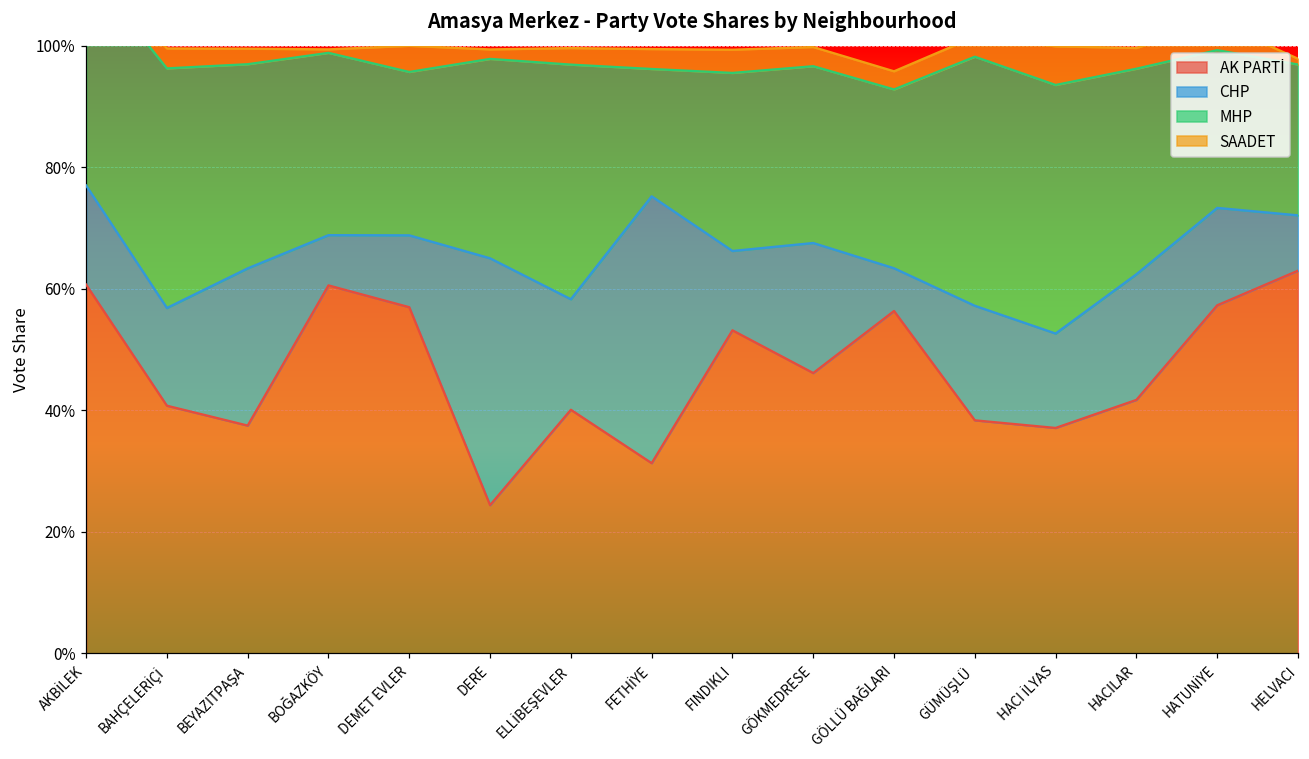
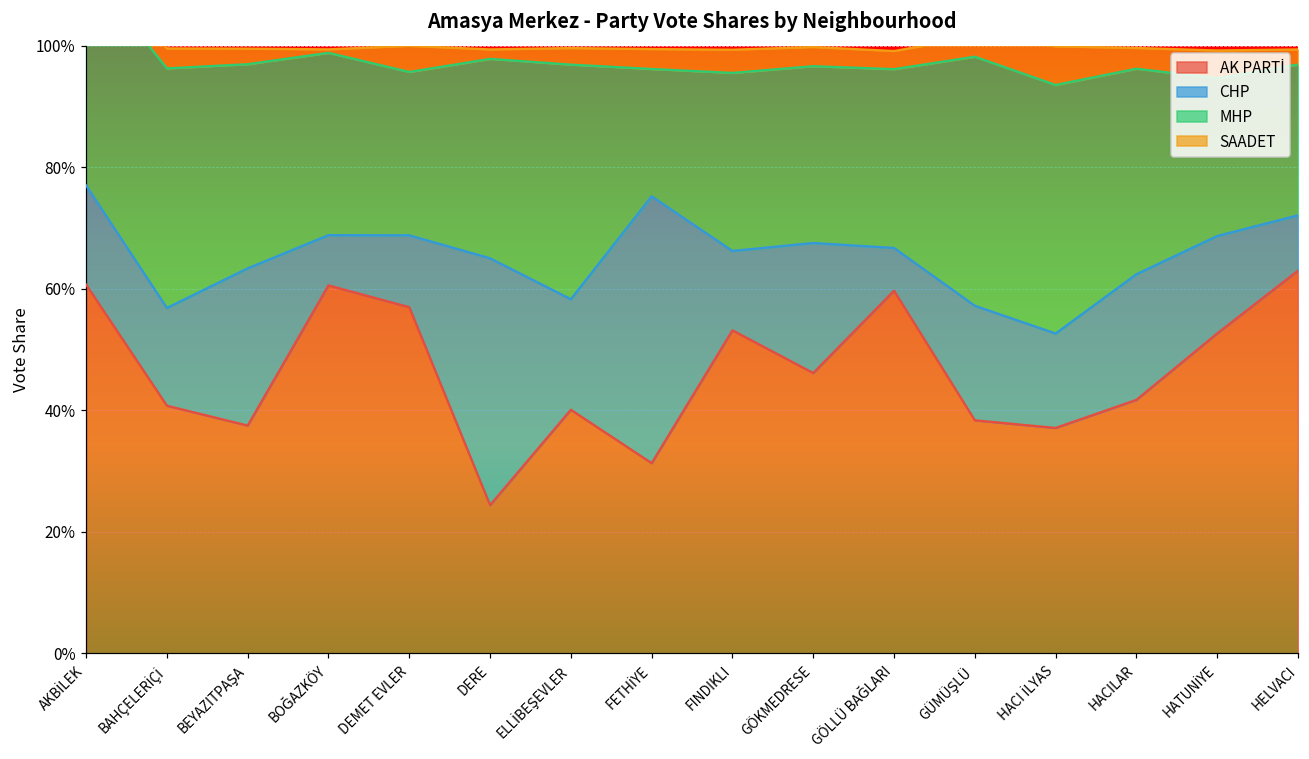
  {
    "AK PARTİ": {
      "AKBİLEK": "61%",
      "BAHÇELERİÇİ": "41%",
      "BEYAZITPAŞA": "38%",
      "BOĞAZKÖY": "61%",
      "DEMET EVLER": "57%",
      "DERE": "24%",
      "ELLİBEŞEVLER": "40%",
      "FETHİYE": "31%",
      "FINDIKLI": "53%",
      "GÖKMEDRESE": "46%",
-     "GÖLLÜ BAĞLARI": "56%",
+     "GÖLLÜ BAĞLARI": "60%",
      "GÜMÜŞLÜ": "38%",
      "HACI İLYAS": "37%",
      "HACILAR": "42%",
-     "HATUNİYE": "57%",
+     "HATUNİYE": "53%",
      "HELVACI": "63%"
    },
    "CHP": {
      "AKBİLEK": "16%",
      "BAHÇELERİÇİ": "16%",
      "BEYAZITPAŞA": "26%",
      "BOĞAZKÖY": "8%",
      "DEMET EVLER": "12%",
      "DERE": "41%",
      "ELLİBEŞEVLER": "18%",
      "FETHİYE": "44%",
      "FINDIKLI": "13%",
      "GÖKMEDRESE": "21%",
      "GÖLLÜ BAĞLARI": "7%",
      "GÜMÜŞLÜ": "19%",
      "HACI İLYAS": "16%",
      "HACILAR": "21%",
      "HATUNİYE": "16%",
      "HELVACI": "9%"
    },
    "MHP": {
      "BAHÇELERİÇİ": "39%",
      "BEYAZITPAŞA": "34%",
      "BOĞAZKÖY": "30%",
      "DEMET EVLER": "27%",
      "DERE": "33%",
      "ELLİBEŞEVLER": "39%",
      "FETHİYE": "21%",
      "FINDIKLI": "29%",
      "GÖKMEDRESE": "29%",
      "GÖLLÜ BAĞLARI": "29%",
      "GÜMÜŞLÜ": "41%",
      "HACI İLYAS": "41%",
      "HACILAR": "34%",
      "HELVACI": "25%"
    },
    "SAADET": {
      "BAHÇELERİÇİ": "3%",
      "BEYAZITPAŞA": "3%",
      "BOĞAZKÖY": "1%",
      "DEMET EVLER": "4%",
      "DERE": "2%",
      "ELLİBEŞEVLER": "3%",
      "FETHİYE": "3%",
      "FINDIKLI": "4%",
      "GÖKMEDRESE": "3%",
      "GÖLLÜ BAĞLARI": "3%",
      "HACI İLYAS": "6%",
      "HACILAR": "3%",
-     "HELVACI": "1%"
+     "HELVACI": "2%"
    }
  }
